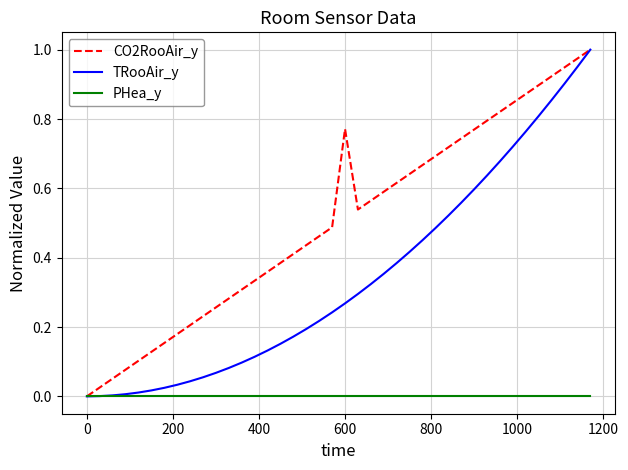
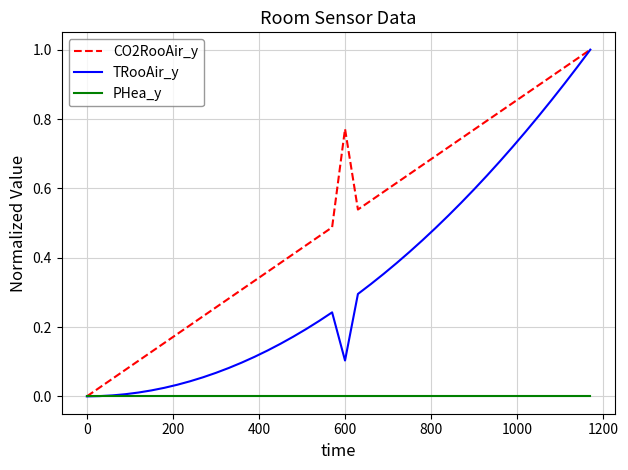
  {
    "CO2RooAir_y": {
      "600": 0.77
    },
    "TRooAir_y": {
-     "600": 0.27
+     "600": 0.10
    },
    "PHea_y": {
      "600": 0.00
    }
  }
